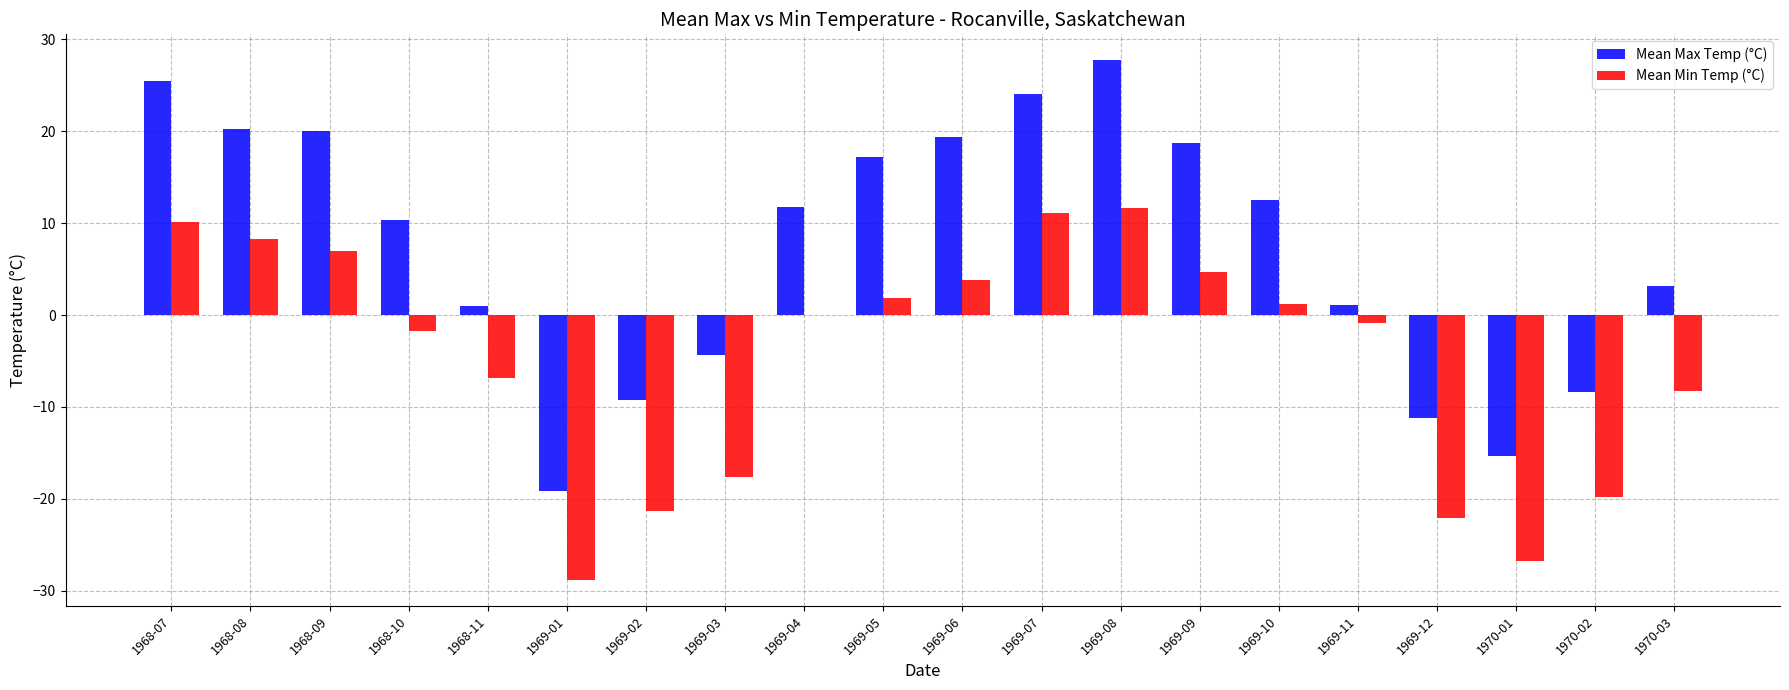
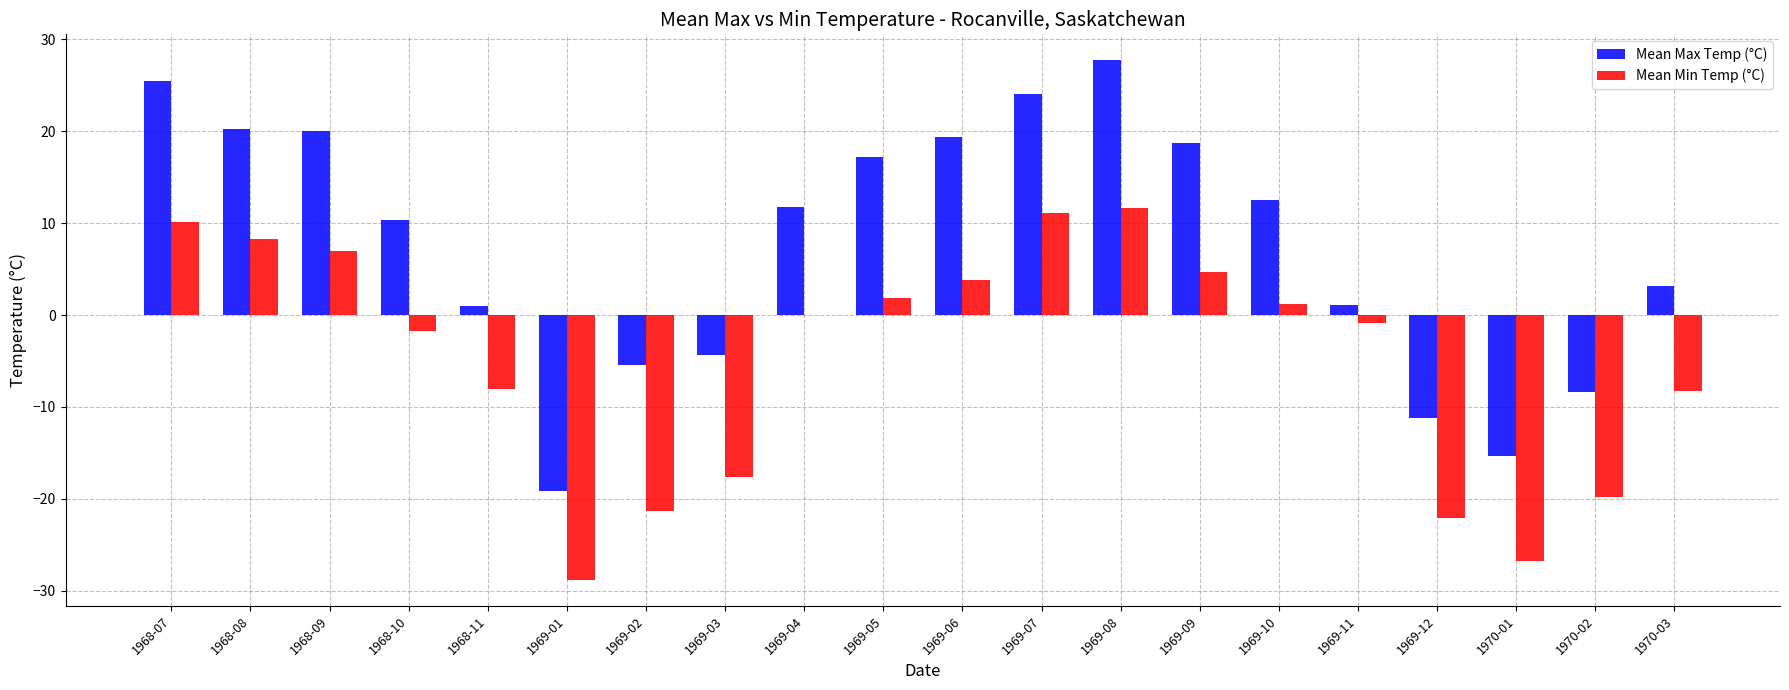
  {
    "Mean Max Temp (°C)": {
      "1968-07": 25,
      "1968-08": 20,
      "1968-09": 20,
      "1968-10": 10,
      "1968-11": 1,
      "1969-01": -19,
-     "1969-02": -9,
+     "1969-02": -5,
      "1969-03": -4,
      "1969-04": 12,
      "1969-05": 17,
      "1969-06": 19,
      "1969-07": 24,
      "1969-08": 28,
      "1969-09": 19,
      "1969-10": 13,
      "1969-11": 1,
      "1969-12": -11,
      "1970-01": -15,
      "1970-02": -8,
      "1970-03": 3
    },
    "Mean Min Temp (°C)": {
      "1968-07": 10,
      "1968-08": 8,
      "1968-09": 7,
      "1968-10": -2,
-     "1968-11": -7,
+     "1968-11": -8,
      "1969-01": -29,
      "1969-02": -21,
      "1969-03": -18,
      "1969-04": 0,
      "1969-05": 2,
      "1969-06": 4,
      "1969-07": 11,
      "1969-08": 12,
      "1969-09": 5,
      "1969-10": 1,
      "1969-11": -1,
      "1969-12": -22,
      "1970-01": -27,
      "1970-02": -20,
      "1970-03": -8
    }
  }
